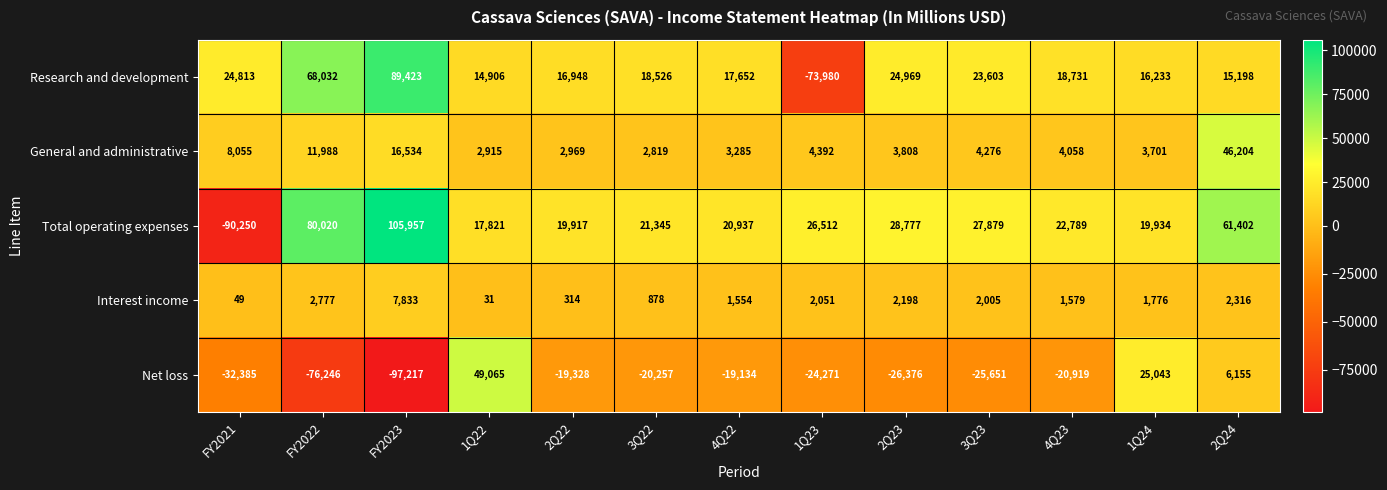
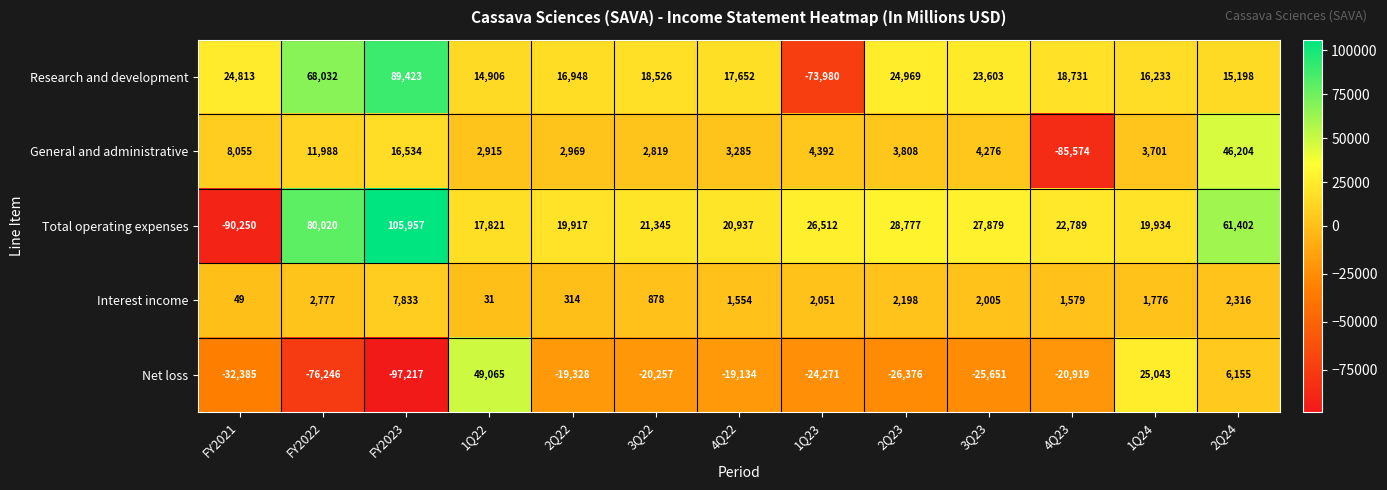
  {
    "Research and development": {
      "FY2021": "24,813",
      "FY2022": "68,032",
      "FY2023": "89,423",
      "1Q22": "14,906",
      "2Q22": "16,948",
      "3Q22": "18,526",
      "4Q22": "17,652",
      "1Q23": "-73,980",
      "2Q23": "24,969",
      "3Q23": "23,603",
      "4Q23": "18,731",
      "1Q24": "16,233",
      "2Q24": "15,198"
    },
    "General and administrative": {
      "FY2021": "8,055",
      "FY2022": "11,988",
      "FY2023": "16,534",
      "1Q22": "2,915",
      "2Q22": "2,969",
      "3Q22": "2,819",
      "4Q22": "3,285",
      "1Q23": "4,392",
      "2Q23": "3,808",
      "3Q23": "4,276",
-     "4Q23": "4,058",
+     "4Q23": "-85,574",
      "1Q24": "3,701",
      "2Q24": "46,204"
    },
    "Total operating expenses": {
      "FY2021": "-90,250",
      "FY2022": "80,020",
      "FY2023": "105,957",
      "1Q22": "17,821",
      "2Q22": "19,917",
      "3Q22": "21,345",
      "4Q22": "20,937",
      "1Q23": "26,512",
      "2Q23": "28,777",
      "3Q23": "27,879",
      "4Q23": "22,789",
      "1Q24": "19,934",
      "2Q24": "61,402"
    },
    "Interest income": {
      "FY2021": "49",
      "FY2022": "2,777",
      "FY2023": "7,833",
      "1Q22": "31",
      "2Q22": "314",
      "3Q22": "878",
      "4Q22": "1,554",
      "1Q23": "2,051",
      "2Q23": "2,198",
      "3Q23": "2,005",
      "4Q23": "1,579",
      "1Q24": "1,776",
      "2Q24": "2,316"
    },
    "Net loss": {
      "FY2021": "-32,385",
      "FY2022": "-76,246",
      "FY2023": "-97,217",
      "1Q22": "49,065",
      "2Q22": "-19,328",
      "3Q22": "-20,257",
      "4Q22": "-19,134",
      "1Q23": "-24,271",
      "2Q23": "-26,376",
      "3Q23": "-25,651",
      "4Q23": "-20,919",
      "1Q24": "25,043",
      "2Q24": "6,155"
    }
  }
